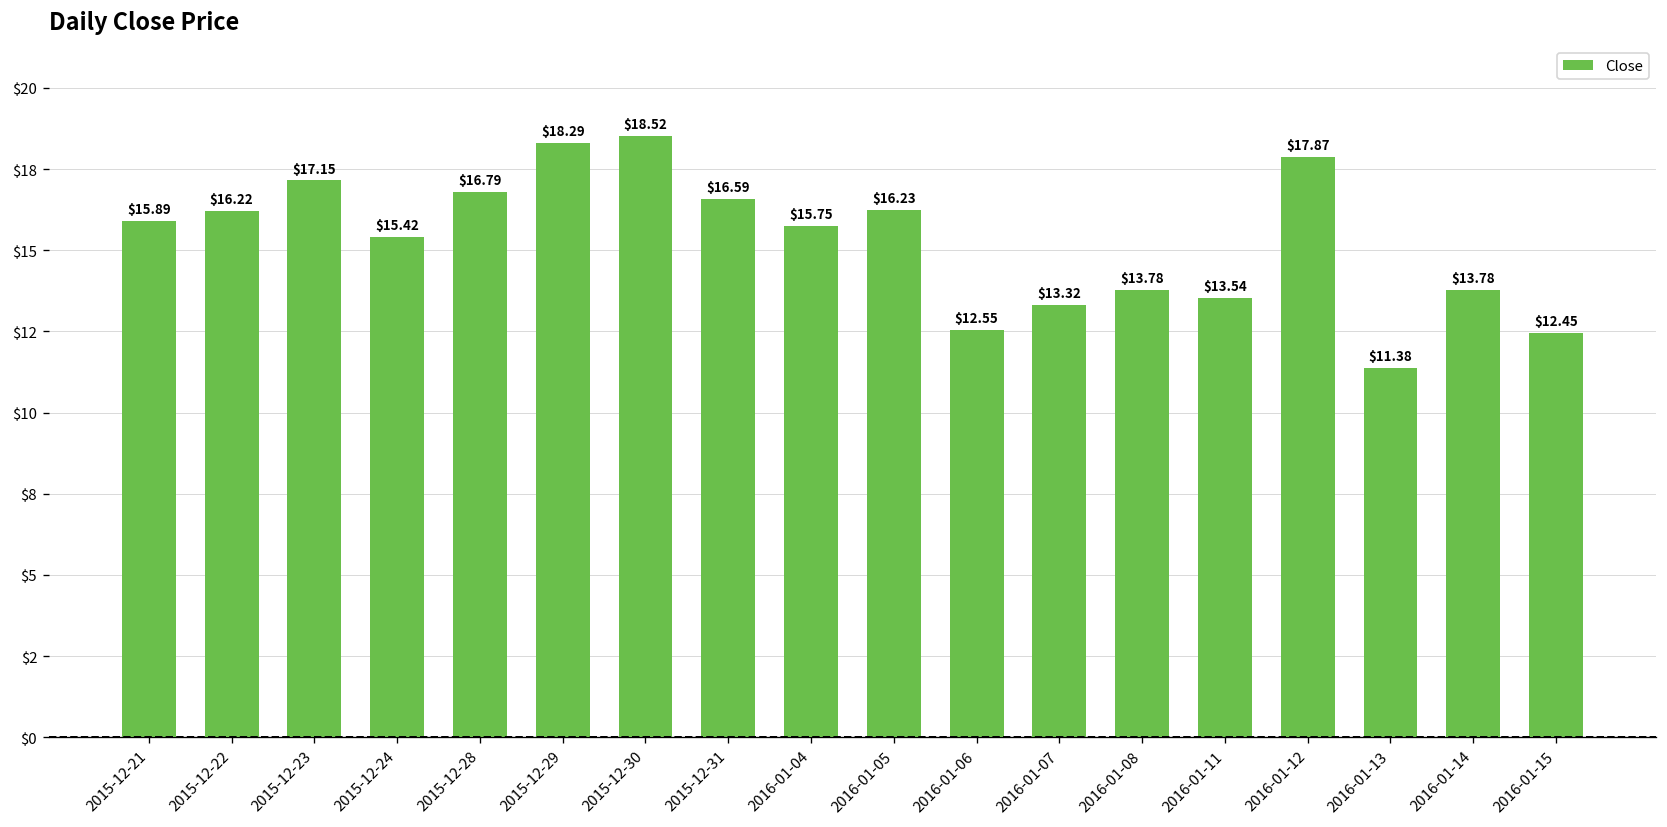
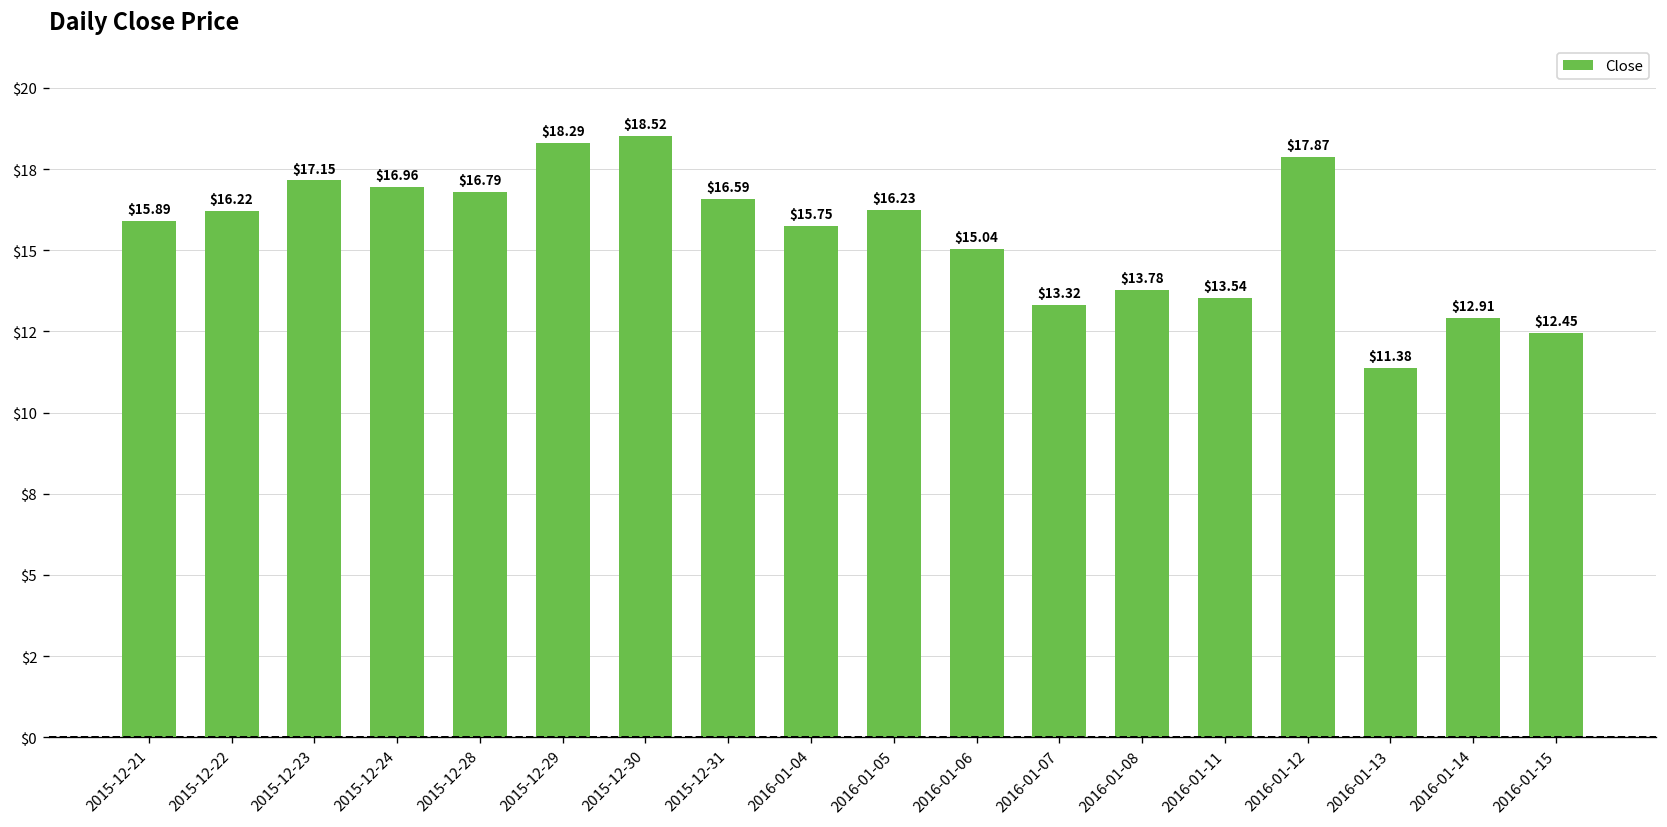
  {
    "2015-12-21": "$15.89",
    "2015-12-22": "$16.22",
    "2015-12-23": "$17.15",
-   "2015-12-24": "$15.42",
+   "2015-12-24": "$16.96",
    "2015-12-28": "$16.79",
    "2015-12-29": "$18.29",
    "2015-12-30": "$18.52",
    "2015-12-31": "$16.59",
    "2016-01-04": "$15.75",
    "2016-01-05": "$16.23",
-   "2016-01-06": "$12.55",
+   "2016-01-06": "$15.04",
    "2016-01-07": "$13.32",
    "2016-01-08": "$13.78",
    "2016-01-11": "$13.54",
    "2016-01-12": "$17.87",
    "2016-01-13": "$11.38",
-   "2016-01-14": "$13.78",
+   "2016-01-14": "$12.91",
    "2016-01-15": "$12.45"
  }
